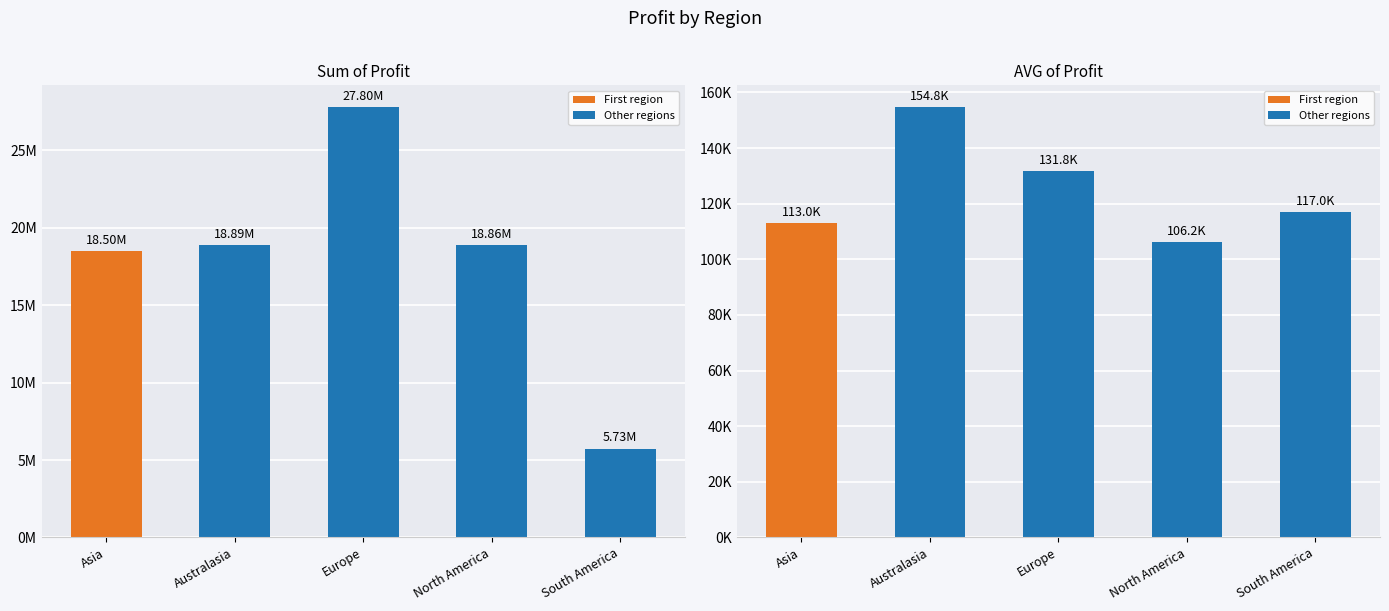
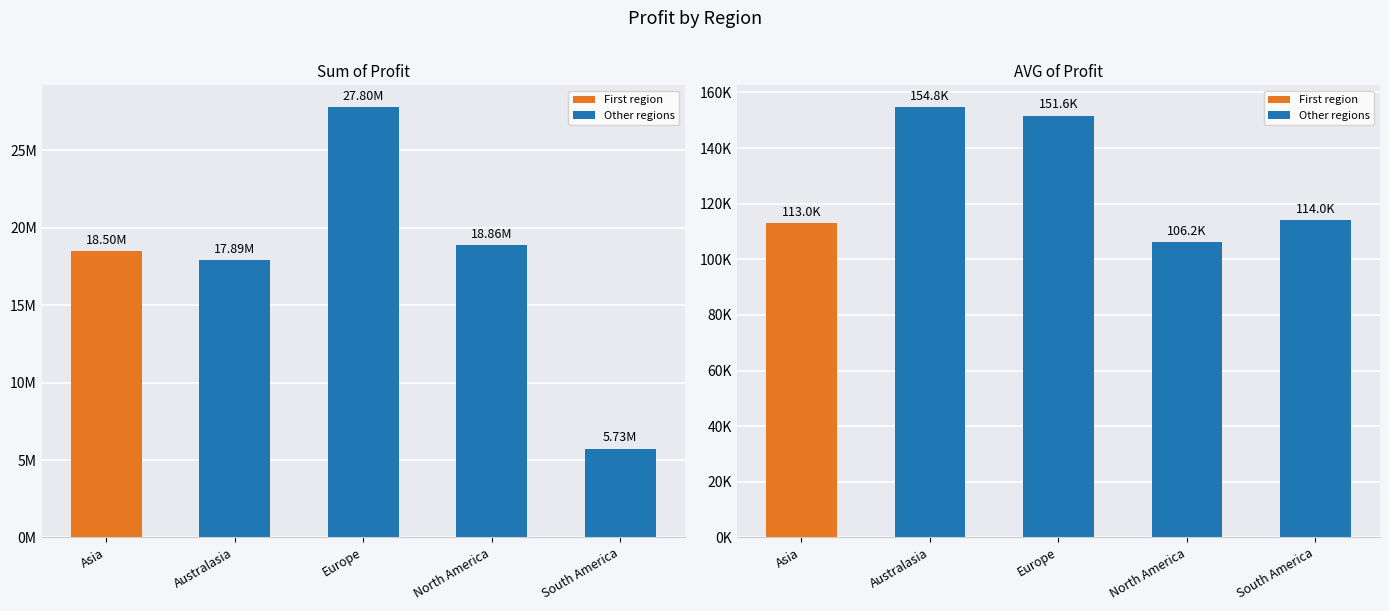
  {
    "Sum of Profit": {
      "Asia": "18.50M",
-     "Australasia": "18.89M",
+     "Australasia": "17.89M",
      "Europe": "27.80M",
      "North America": "18.86M",
      "South America": "5.73M"
    },
    "AVG of Profit": {
      "Asia": "113.0K",
      "Australasia": "154.8K",
-     "Europe": "131.8K",
+     "Europe": "151.6K",
      "North America": "106.2K",
-     "South America": "117.0K"
+     "South America": "114.0K"
    }
  }
